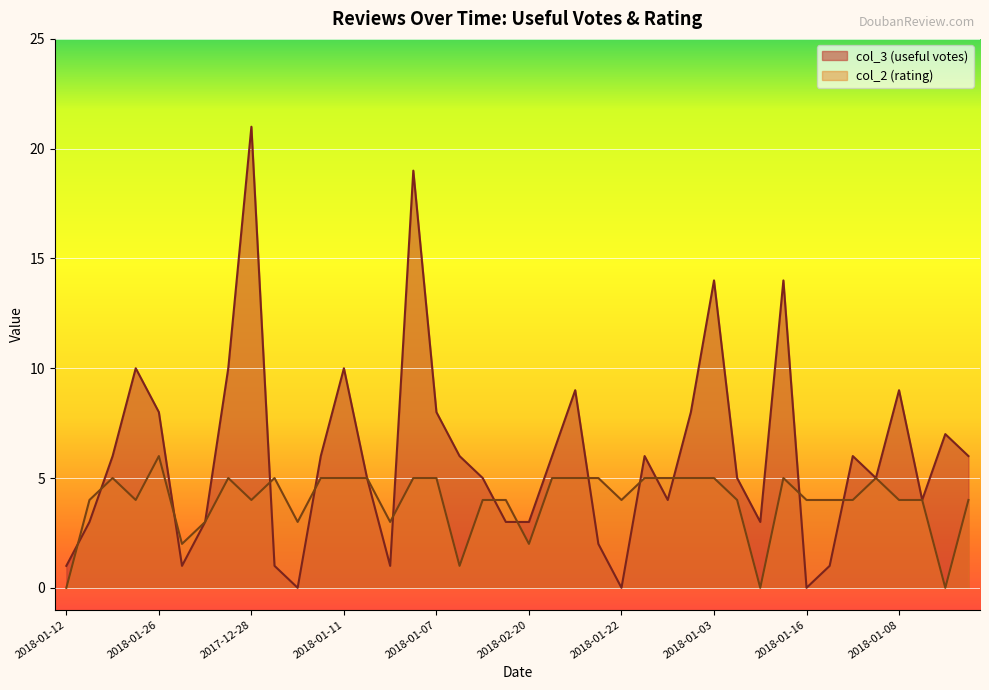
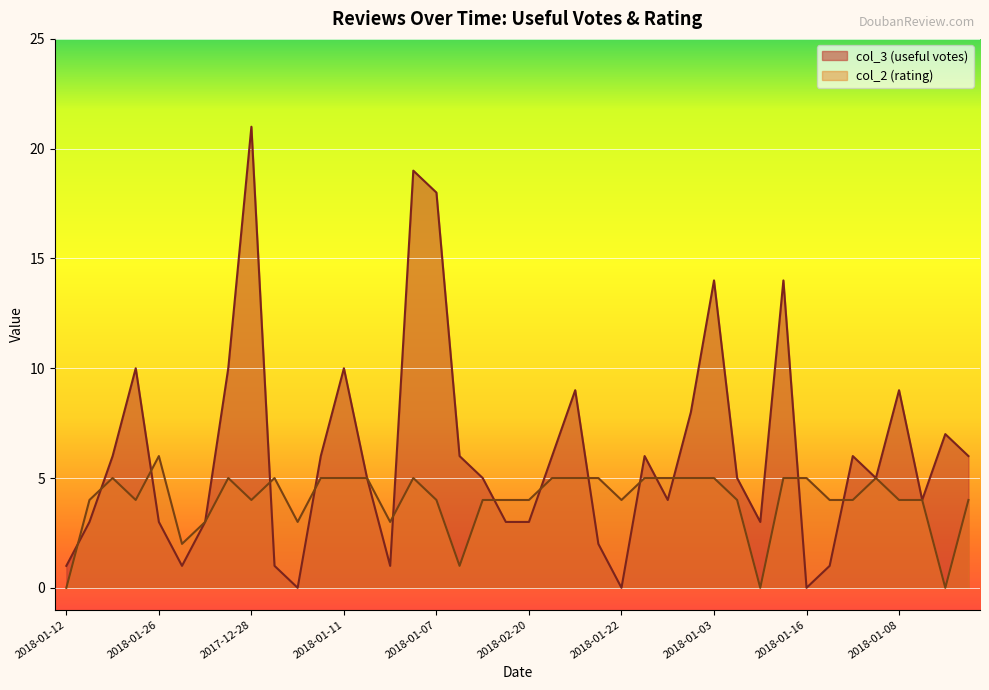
  {
    "col_3 (useful votes)": {
-     "2018-01-26": 8,
+     "2018-01-26": 3,
      "2017-12-28": 21,
-     "2018-01-07": 8,
+     "2018-01-07": 18,
      "2018-02-20": 3,
      "2018-01-22": 0,
      "2018-01-03": 14,
      "2018-01-16": 0
    },
    "col_2 (rating)": {
      "2018-01-26": 6,
      "2017-12-28": 4,
-     "2018-01-07": 5,
-     "2018-02-20": 2,
+     "2018-01-07": 4,
+     "2018-02-20": 4,
      "2018-01-22": 4,
      "2018-01-03": 5,
-     "2018-01-16": 4
+     "2018-01-16": 5
    }
  }
